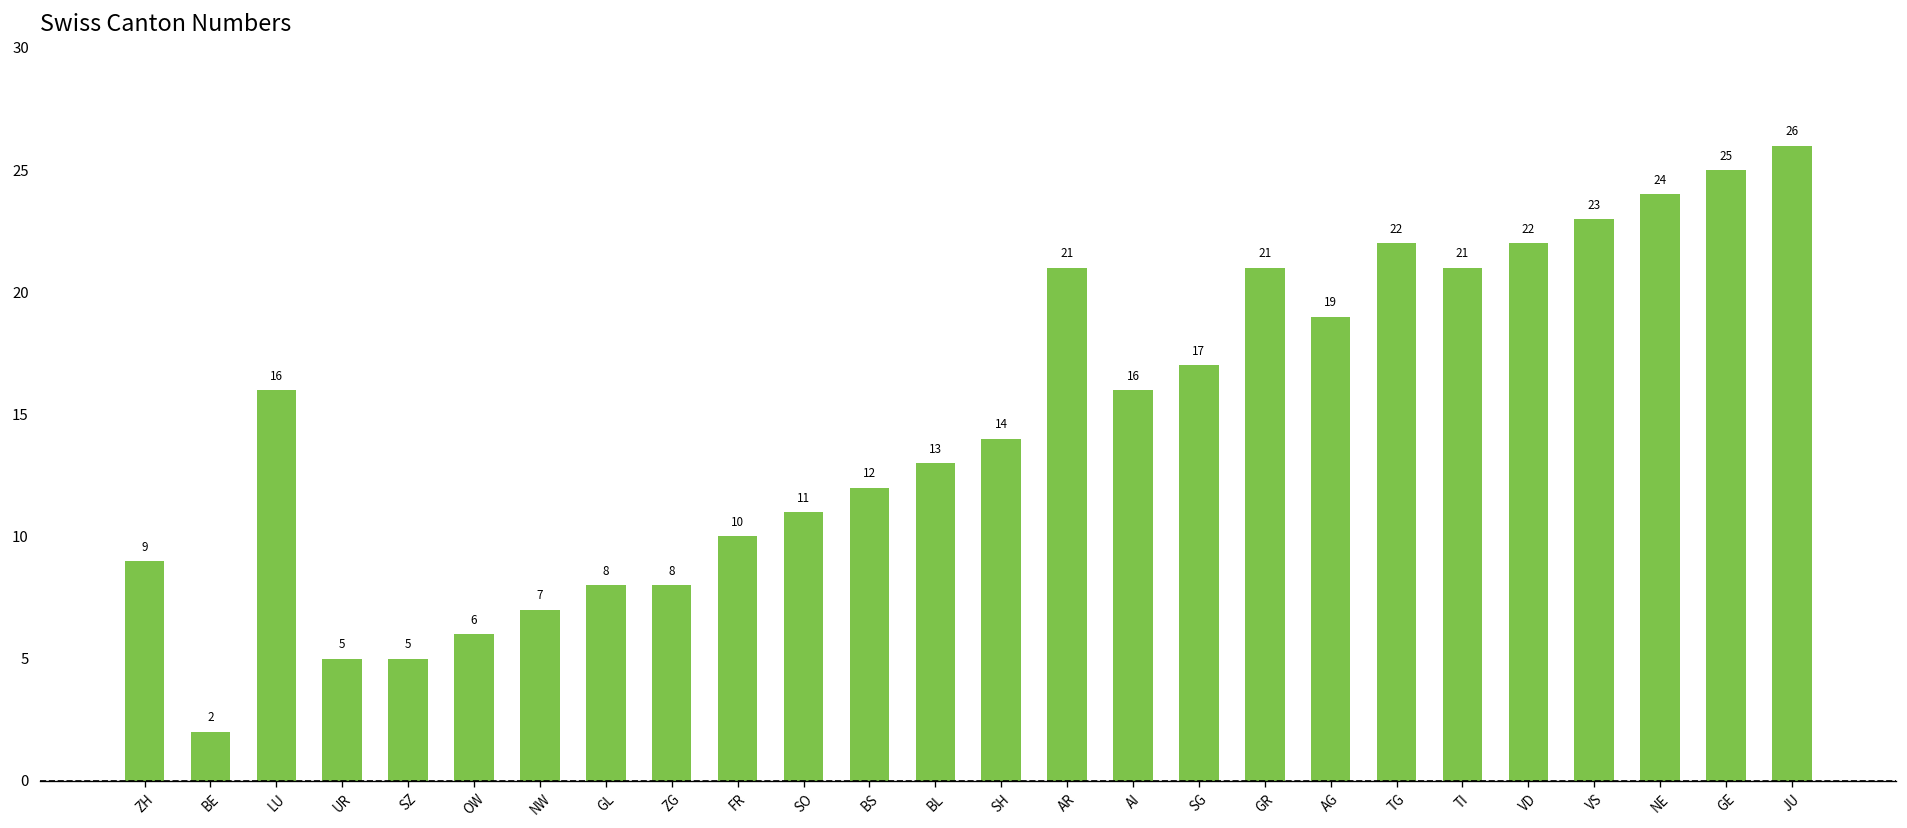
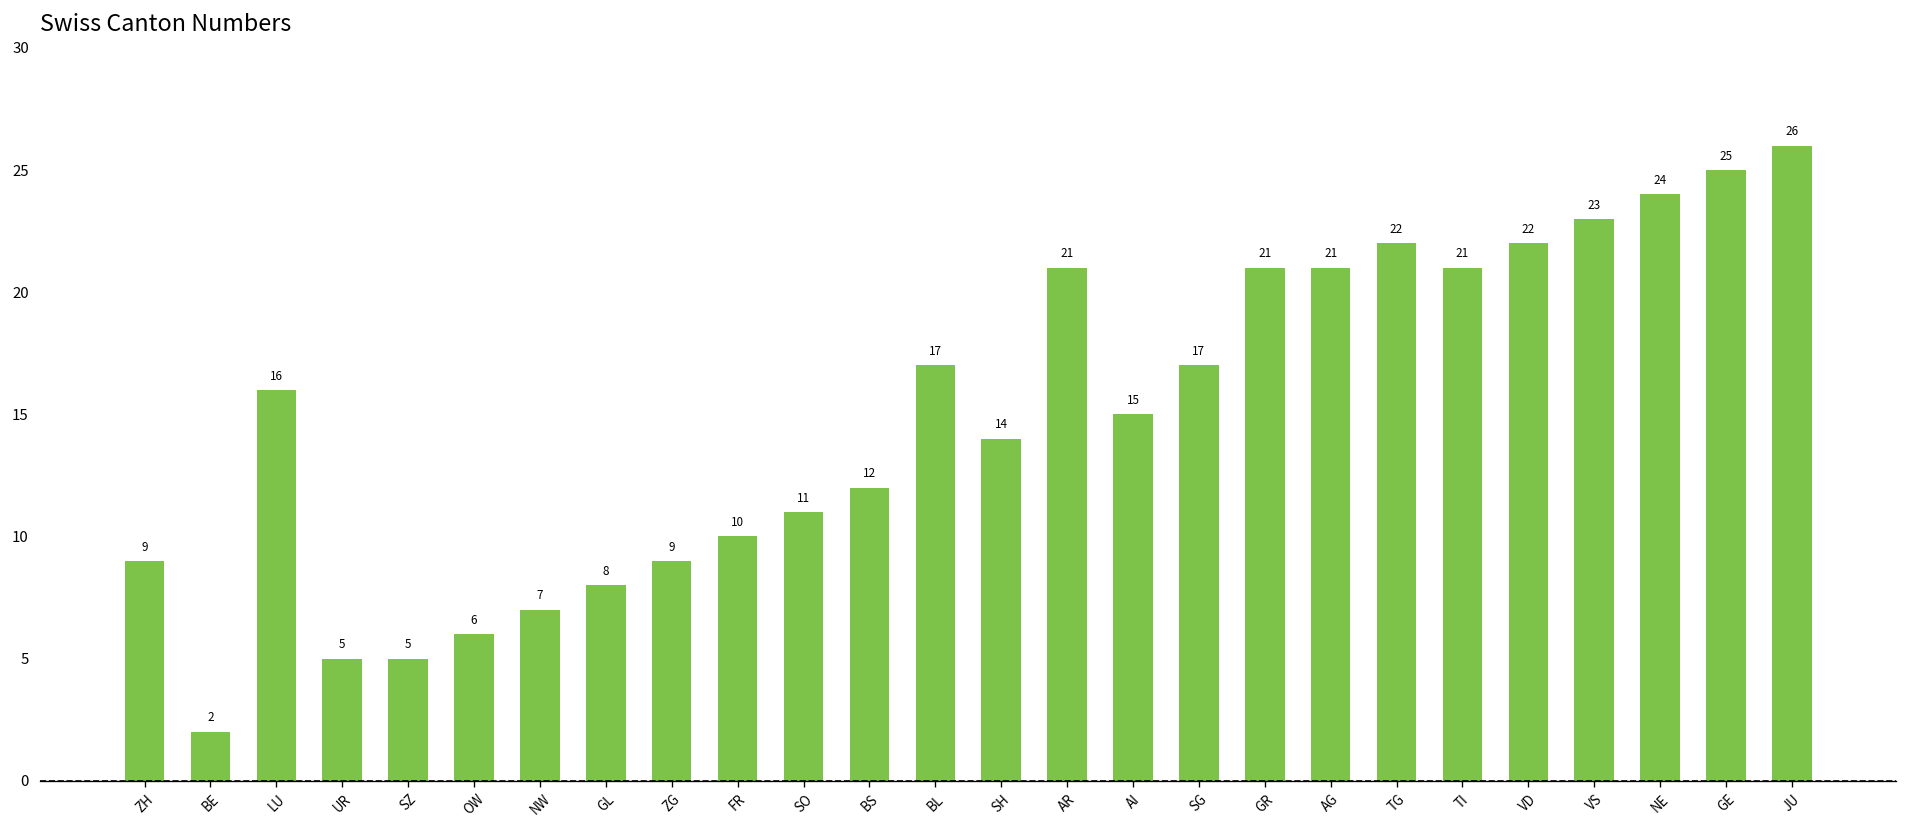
  {
    "ZH": 9,
    "BE": 2,
    "LU": 16,
    "UR": 5,
    "SZ": 5,
    "OW": 6,
    "NW": 7,
    "GL": 8,
-   "ZG": 8,
+   "ZG": 9,
    "FR": 10,
    "SO": 11,
    "BS": 12,
-   "BL": 13,
+   "BL": 17,
    "SH": 14,
    "AR": 21,
-   "AI": 16,
+   "AI": 15,
    "SG": 17,
    "GR": 21,
-   "AG": 19,
+   "AG": 21,
    "TG": 22,
    "TI": 21,
    "VD": 22,
    "VS": 23,
    "NE": 24,
    "GE": 25,
    "JU": 26
  }
